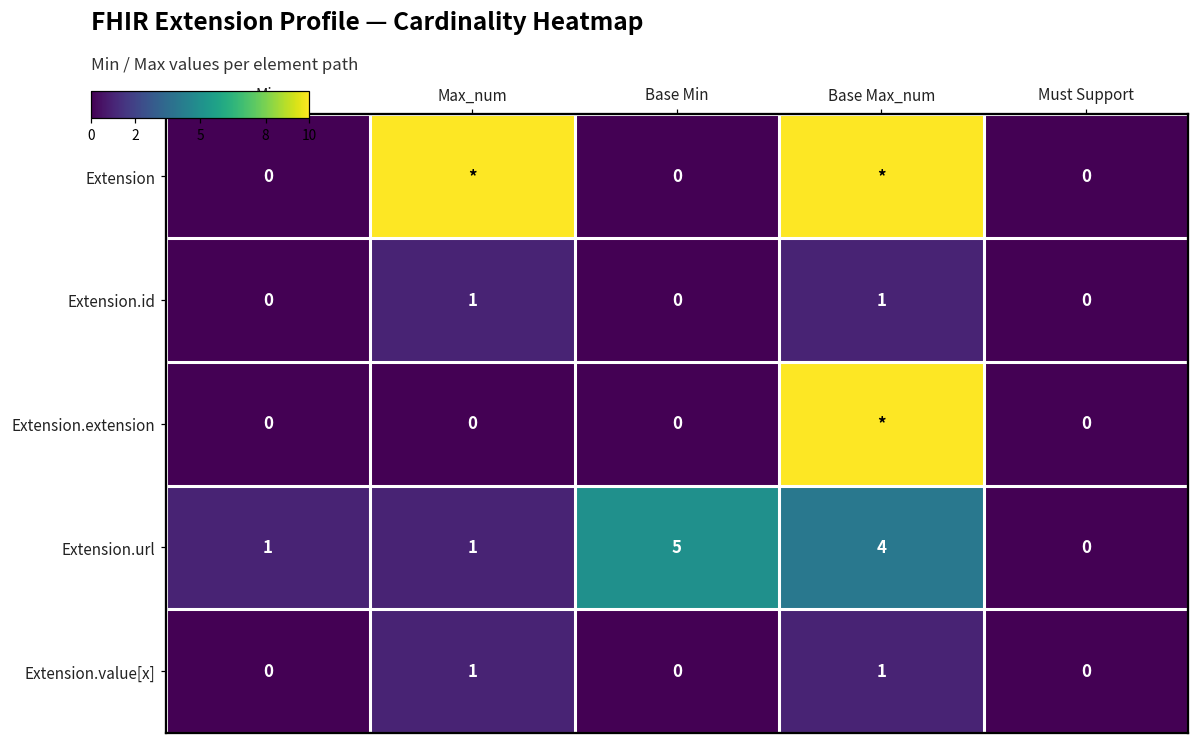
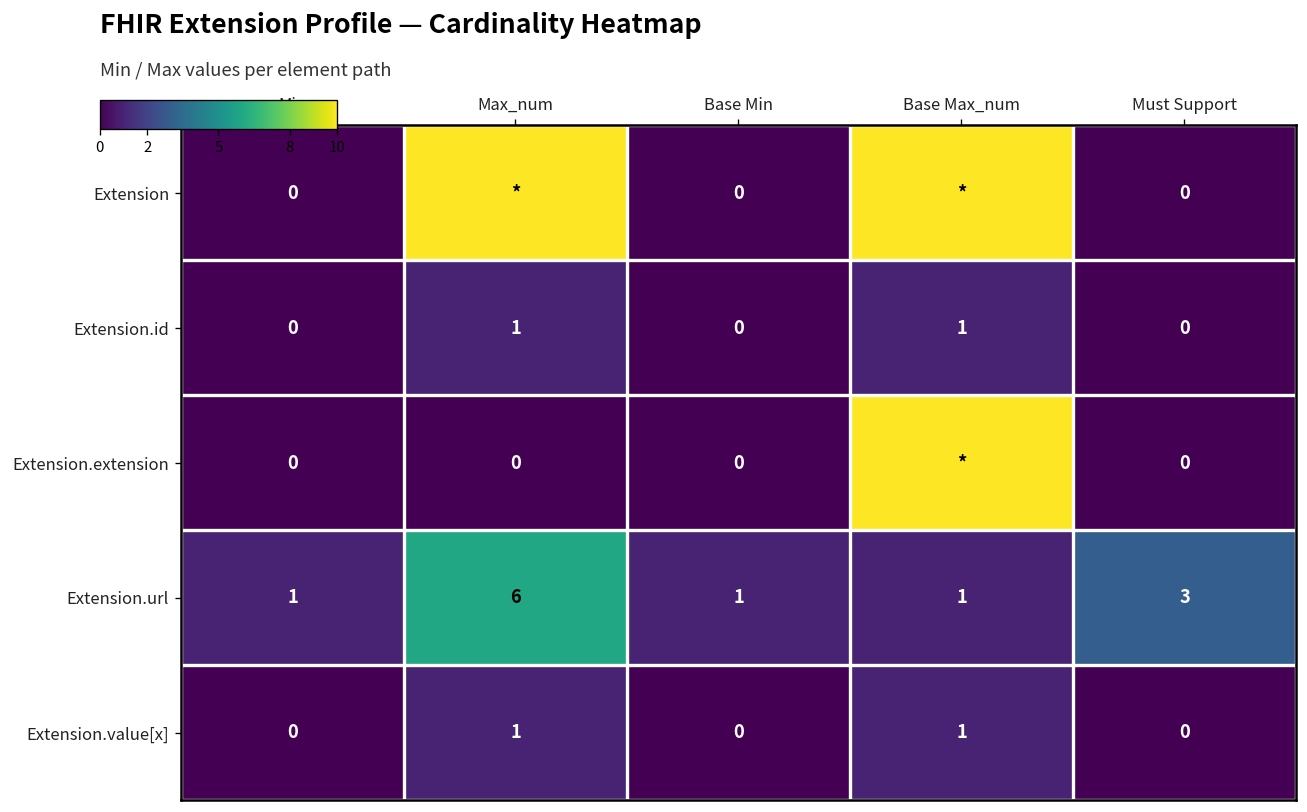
  {
    "Extension": {
      "Base Min": 0,
      "Must Support": 0
    },
    "Extension.id": {
      "Max_num": 1,
      "Base Min": 0,
      "Base Max_num": 1,
      "Must Support": 0
    },
    "Extension.extension": {
      "Max_num": 0,
      "Base Min": 0,
      "Must Support": 0
    },
    "Extension.url": {
-     "Max_num": 1,
-     "Base Min": 5,
-     "Base Max_num": 4,
-     "Must Support": 0
+     "Max_num": 6,
+     "Base Min": 1,
+     "Base Max_num": 1,
+     "Must Support": 3
    },
    "Extension.value[x]": {
      "Max_num": 1,
      "Base Min": 0,
      "Base Max_num": 1,
      "Must Support": 0
    }
  }
